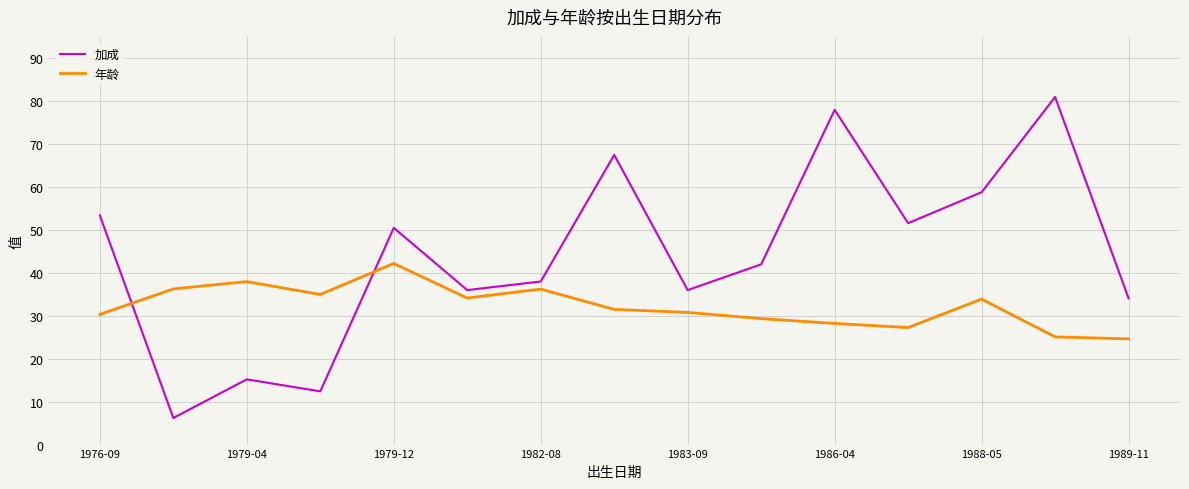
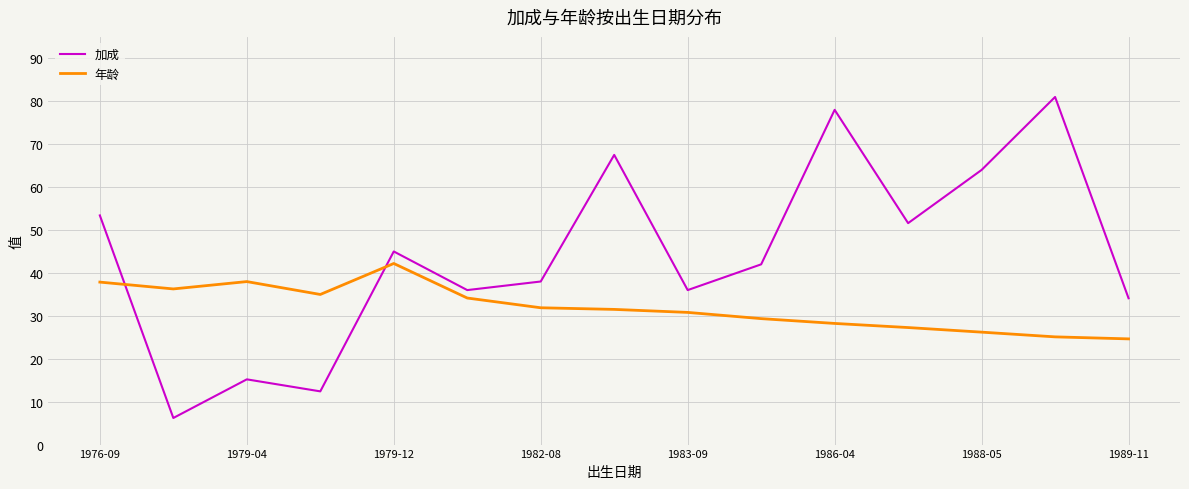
  {
    "加成": {
      "1976-09": 53,
      "1979-04": 15,
-     "1979-12": 51,
+     "1979-12": 45,
      "1982-08": 38,
      "1983-09": 36,
      "1986-04": 78,
-     "1988-05": 59,
+     "1988-05": 64,
      "1989-11": 34
    },
    "年龄": {
-     "1976-09": 30,
+     "1976-09": 38,
      "1979-04": 38,
      "1979-12": 42,
-     "1982-08": 36,
+     "1982-08": 32,
      "1983-09": 31,
      "1986-04": 28,
-     "1988-05": 34,
+     "1988-05": 26,
      "1989-11": 25
    }
  }
